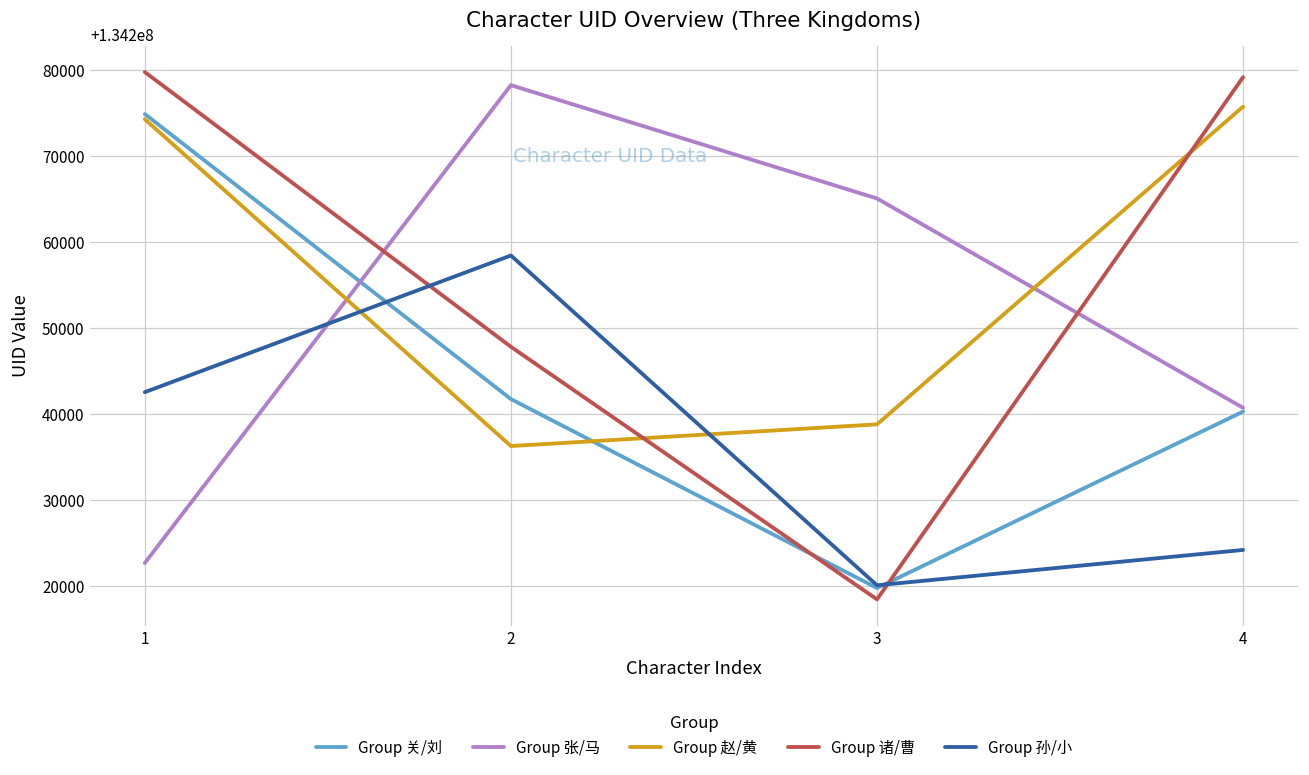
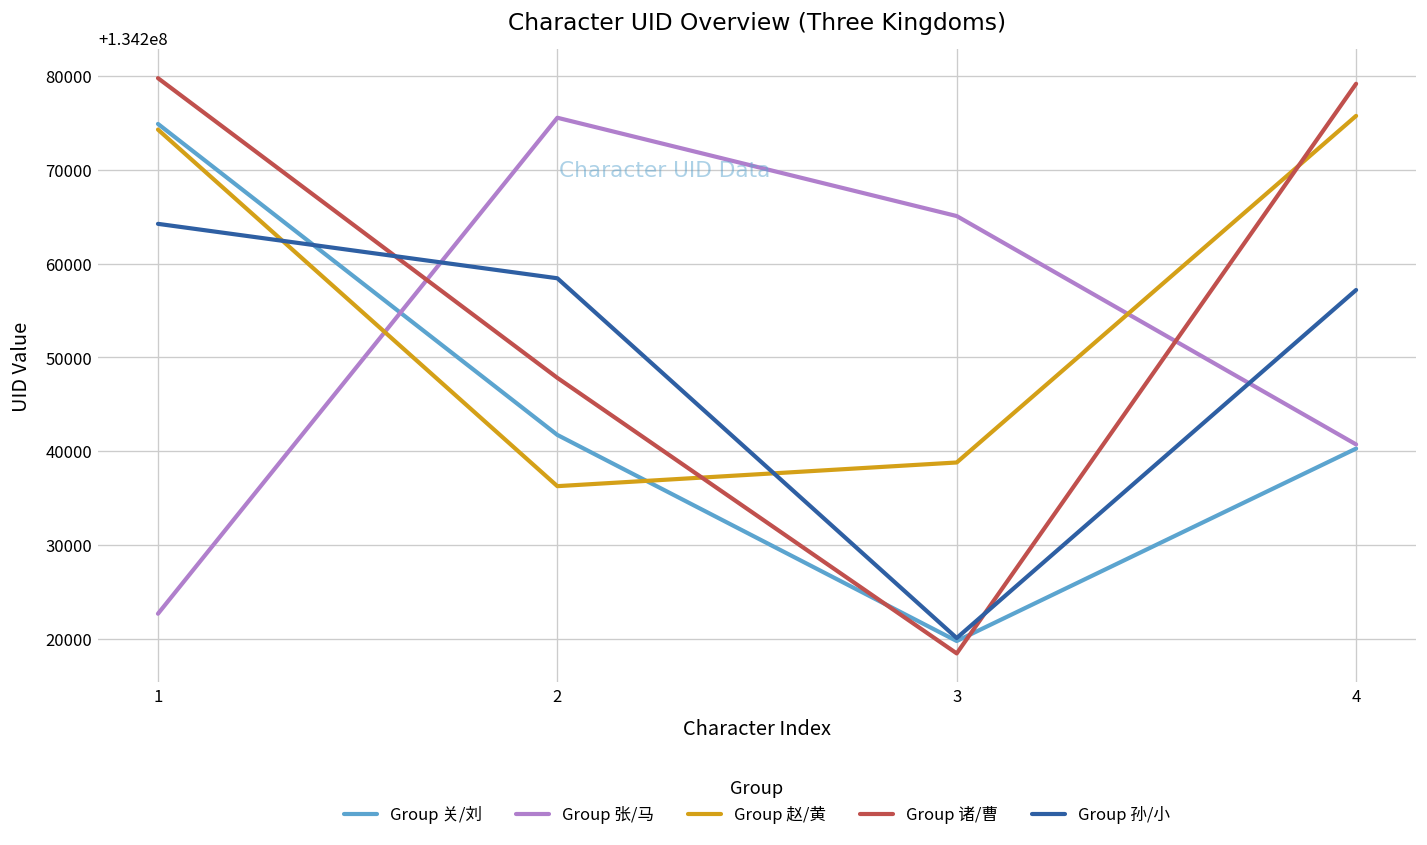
  {
    "Group 关/刘": {
      "1": 134275000,
      "2": 134242000,
      "4": 134240000
    },
    "Group 张/马": {
      "1": 134223000,
-     "2": 134278000,
+     "2": 134276000,
      "3": 134265000,
      "4": 134241000
    },
    "Group 赵/黄": {
      "1": 134274000,
      "2": 134236000,
      "3": 134239000,
      "4": 134276000
    },
    "Group 诸/曹": {
      "1": 134280000,
      "2": 134248000,
      "3": 134218000,
      "4": 134279000
    },
    "Group 孙/小": {
-     "1": 134243000,
+     "1": 134264000,
      "2": 134258000,
-     "4": 134224000
+     "4": 134257000
    }
  }
